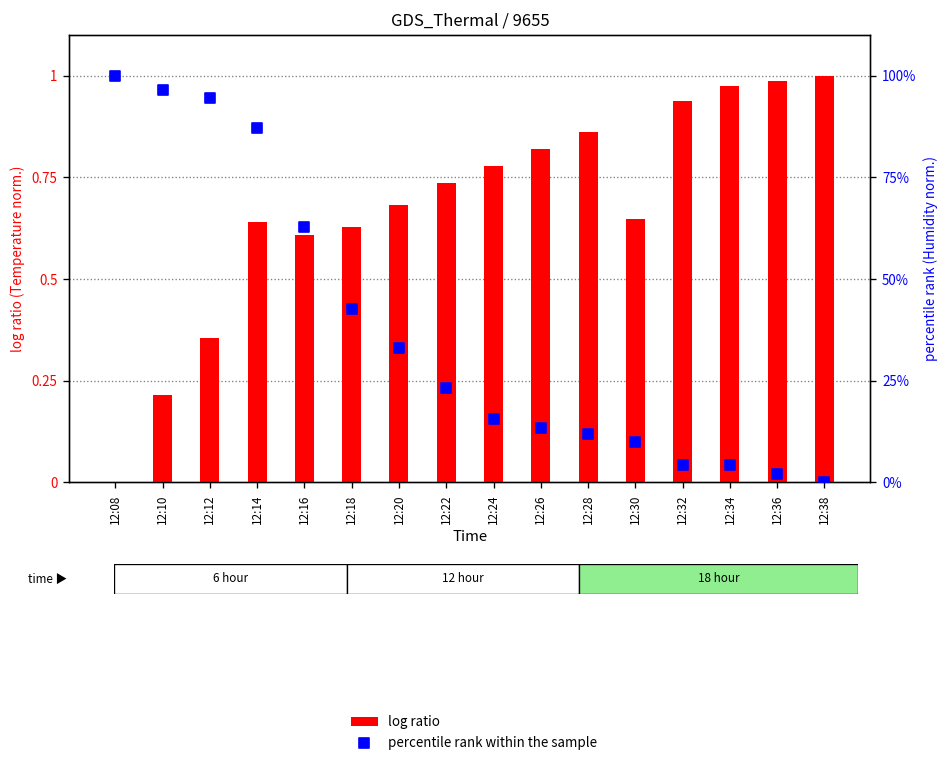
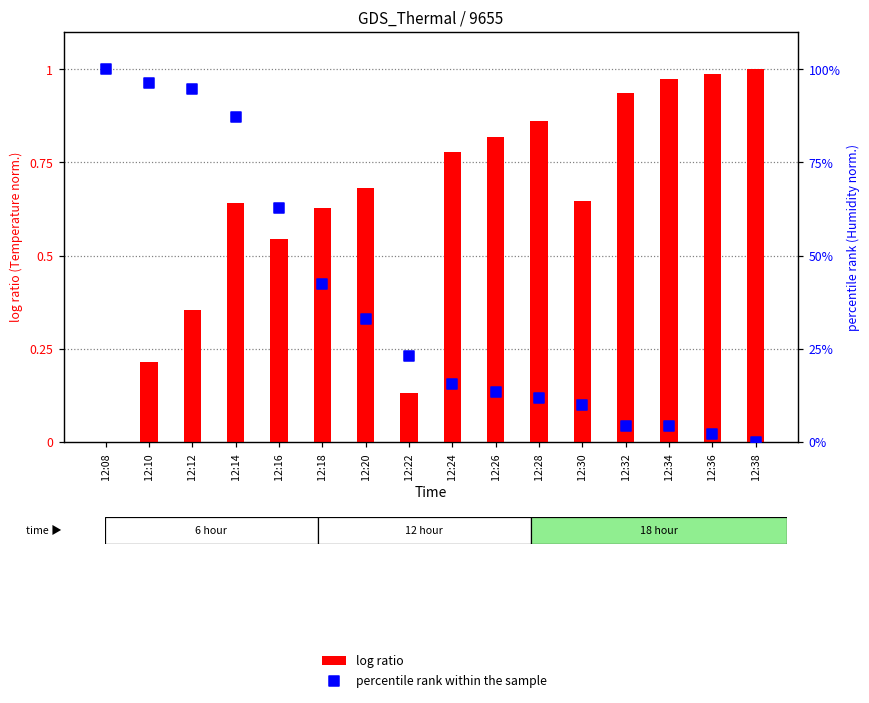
  {
    "log ratio": {
      "12:08": 0.00,
      "12:10": 0.21,
      "12:12": 0.35,
      "12:14": 0.64,
-     "12:16": 0.61,
+     "12:16": 0.54,
      "12:18": 0.63,
      "12:20": 0.68,
-     "12:22": 0.74,
+     "12:22": 0.13,
      "12:24": 0.78,
      "12:26": 0.82,
      "12:28": 0.86,
      "12:30": 0.65,
      "12:32": 0.94,
      "12:34": 0.97,
      "12:36": 0.99,
      "12:38": 1.00
    }
  }
